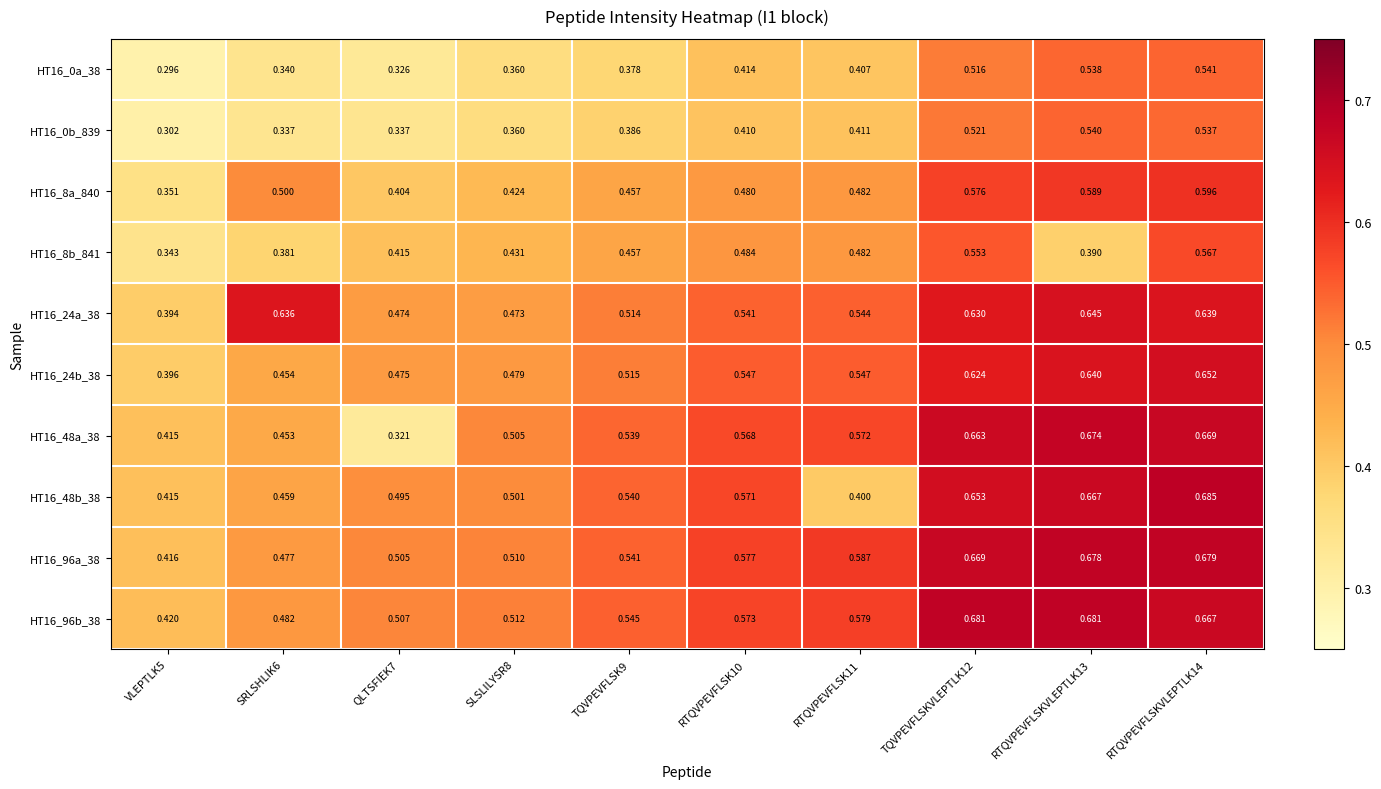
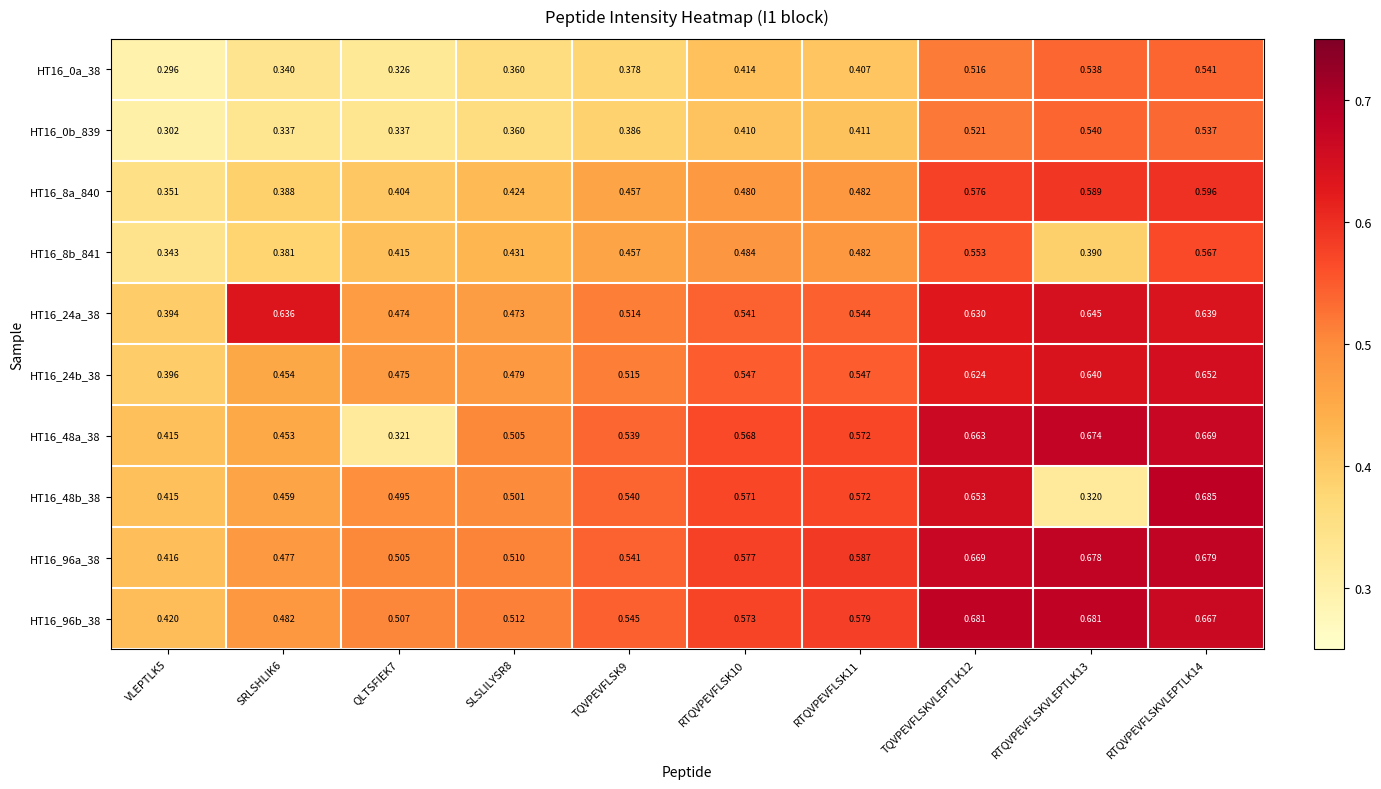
  {
    "HT16_0a_38": {
      "VLEPTLK5": 0.296,
      "SRLSHLIK6": 0.340,
      "QLTSFIEK7": 0.326,
      "SLSLILYSR8": 0.360,
      "TQVPEVFLSK9": 0.378,
      "RTQVPEVFLSK10": 0.414,
      "RTQVPEVFLSK11": 0.407,
      "TQVPEVFLSKVLEPTLK12": 0.516,
      "RTQVPEVFLSKVLEPTLK13": 0.538,
      "RTQVPEVFLSKVLEPTLK14": 0.541
    },
    "HT16_0b_839": {
      "VLEPTLK5": 0.302,
      "SRLSHLIK6": 0.337,
      "QLTSFIEK7": 0.337,
      "SLSLILYSR8": 0.360,
      "TQVPEVFLSK9": 0.386,
      "RTQVPEVFLSK10": 0.410,
      "RTQVPEVFLSK11": 0.411,
      "TQVPEVFLSKVLEPTLK12": 0.521,
      "RTQVPEVFLSKVLEPTLK13": 0.540,
      "RTQVPEVFLSKVLEPTLK14": 0.537
    },
    "HT16_8a_840": {
      "VLEPTLK5": 0.351,
-     "SRLSHLIK6": 0.500,
+     "SRLSHLIK6": 0.388,
      "QLTSFIEK7": 0.404,
      "SLSLILYSR8": 0.424,
      "TQVPEVFLSK9": 0.457,
      "RTQVPEVFLSK10": 0.480,
      "RTQVPEVFLSK11": 0.482,
      "TQVPEVFLSKVLEPTLK12": 0.576,
      "RTQVPEVFLSKVLEPTLK13": 0.589,
      "RTQVPEVFLSKVLEPTLK14": 0.596
    },
    "HT16_8b_841": {
      "VLEPTLK5": 0.343,
      "SRLSHLIK6": 0.381,
      "QLTSFIEK7": 0.415,
      "SLSLILYSR8": 0.431,
      "TQVPEVFLSK9": 0.457,
      "RTQVPEVFLSK10": 0.484,
      "RTQVPEVFLSK11": 0.482,
      "TQVPEVFLSKVLEPTLK12": 0.553,
      "RTQVPEVFLSKVLEPTLK13": 0.390,
      "RTQVPEVFLSKVLEPTLK14": 0.567
    },
    "HT16_24a_38": {
      "VLEPTLK5": 0.394,
      "SRLSHLIK6": 0.636,
      "QLTSFIEK7": 0.474,
      "SLSLILYSR8": 0.473,
      "TQVPEVFLSK9": 0.514,
      "RTQVPEVFLSK10": 0.541,
      "RTQVPEVFLSK11": 0.544,
      "TQVPEVFLSKVLEPTLK12": 0.630,
      "RTQVPEVFLSKVLEPTLK13": 0.645,
      "RTQVPEVFLSKVLEPTLK14": 0.639
    },
    "HT16_24b_38": {
      "VLEPTLK5": 0.396,
      "SRLSHLIK6": 0.454,
      "QLTSFIEK7": 0.475,
      "SLSLILYSR8": 0.479,
      "TQVPEVFLSK9": 0.515,
      "RTQVPEVFLSK10": 0.547,
      "RTQVPEVFLSK11": 0.547,
      "TQVPEVFLSKVLEPTLK12": 0.624,
      "RTQVPEVFLSKVLEPTLK13": 0.640,
      "RTQVPEVFLSKVLEPTLK14": 0.652
    },
    "HT16_48a_38": {
      "VLEPTLK5": 0.415,
      "SRLSHLIK6": 0.453,
      "QLTSFIEK7": 0.321,
      "SLSLILYSR8": 0.505,
      "TQVPEVFLSK9": 0.539,
      "RTQVPEVFLSK10": 0.568,
      "RTQVPEVFLSK11": 0.572,
      "TQVPEVFLSKVLEPTLK12": 0.663,
      "RTQVPEVFLSKVLEPTLK13": 0.674,
      "RTQVPEVFLSKVLEPTLK14": 0.669
    },
    "HT16_48b_38": {
      "VLEPTLK5": 0.415,
      "SRLSHLIK6": 0.459,
      "QLTSFIEK7": 0.495,
      "SLSLILYSR8": 0.501,
      "TQVPEVFLSK9": 0.540,
      "RTQVPEVFLSK10": 0.571,
-     "RTQVPEVFLSK11": 0.400,
+     "RTQVPEVFLSK11": 0.572,
      "TQVPEVFLSKVLEPTLK12": 0.653,
-     "RTQVPEVFLSKVLEPTLK13": 0.667,
+     "RTQVPEVFLSKVLEPTLK13": 0.320,
      "RTQVPEVFLSKVLEPTLK14": 0.685
    },
    "HT16_96a_38": {
      "VLEPTLK5": 0.416,
      "SRLSHLIK6": 0.477,
      "QLTSFIEK7": 0.505,
      "SLSLILYSR8": 0.510,
      "TQVPEVFLSK9": 0.541,
      "RTQVPEVFLSK10": 0.577,
      "RTQVPEVFLSK11": 0.587,
      "TQVPEVFLSKVLEPTLK12": 0.669,
      "RTQVPEVFLSKVLEPTLK13": 0.678,
      "RTQVPEVFLSKVLEPTLK14": 0.679
    },
    "HT16_96b_38": {
      "VLEPTLK5": 0.420,
      "SRLSHLIK6": 0.482,
      "QLTSFIEK7": 0.507,
      "SLSLILYSR8": 0.512,
      "TQVPEVFLSK9": 0.545,
      "RTQVPEVFLSK10": 0.573,
      "RTQVPEVFLSK11": 0.579,
      "TQVPEVFLSKVLEPTLK12": 0.681,
      "RTQVPEVFLSKVLEPTLK13": 0.681,
      "RTQVPEVFLSKVLEPTLK14": 0.667
    }
  }
